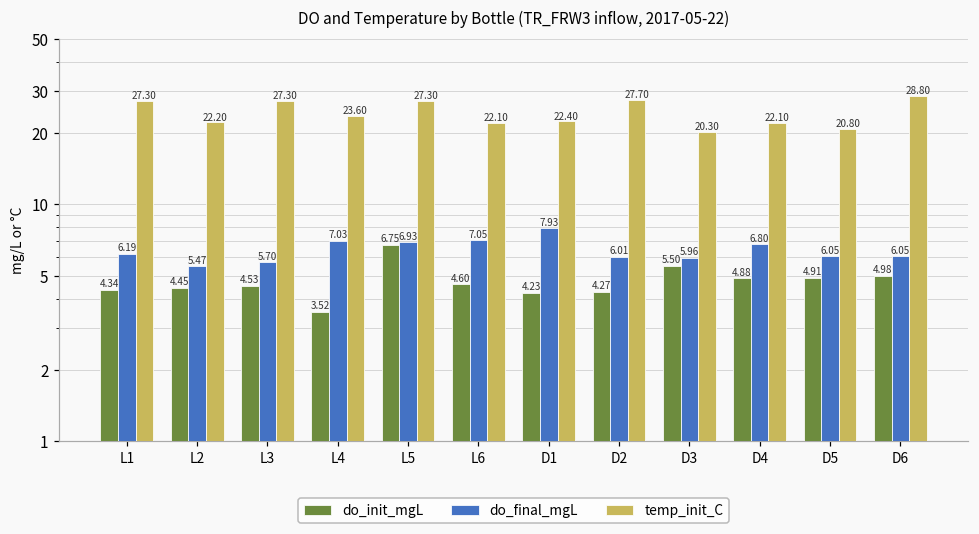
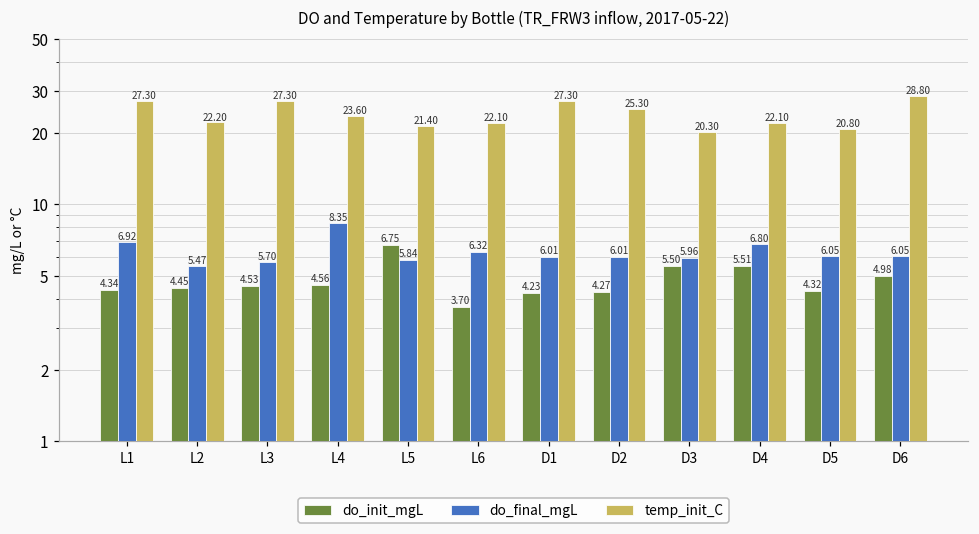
  {
    "do_init_mgL": {
      "L1": 4.34,
      "L2": 4.45,
      "L3": 4.53,
-     "L4": 3.52,
+     "L4": 4.56,
      "L5": 6.75,
-     "L6": 4.60,
+     "L6": 3.70,
      "D1": 4.23,
      "D2": 4.27,
      "D3": 5.50,
-     "D4": 4.88,
-     "D5": 4.91,
+     "D4": 5.51,
+     "D5": 4.32,
      "D6": 4.98
    },
    "do_final_mgL": {
-     "L1": 6.19,
+     "L1": 6.92,
      "L2": 5.47,
      "L3": 5.70,
-     "L4": 7.03,
-     "L5": 6.93,
-     "L6": 7.05,
-     "D1": 7.93,
+     "L4": 8.35,
+     "L5": 5.84,
+     "L6": 6.32,
+     "D1": 6.01,
      "D2": 6.01,
      "D3": 5.96,
      "D4": 6.80,
      "D5": 6.05,
      "D6": 6.05
    },
    "temp_init_C": {
      "L1": 27.30,
      "L2": 22.20,
      "L3": 27.30,
      "L4": 23.60,
-     "L5": 27.30,
+     "L5": 21.40,
      "L6": 22.10,
-     "D1": 22.40,
-     "D2": 27.70,
+     "D1": 27.30,
+     "D2": 25.30,
      "D3": 20.30,
      "D4": 22.10,
      "D5": 20.80,
      "D6": 28.80
    }
  }
